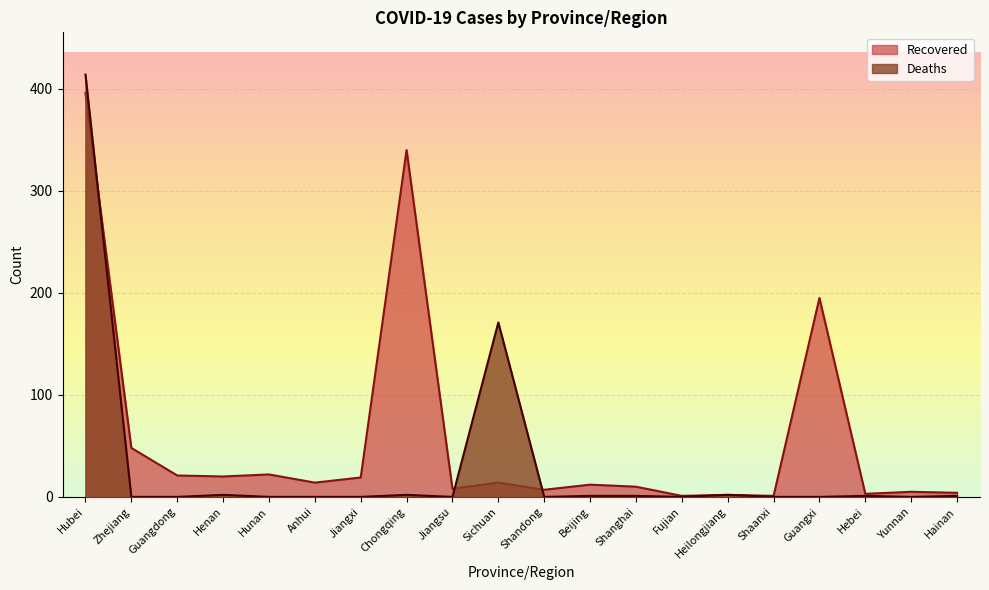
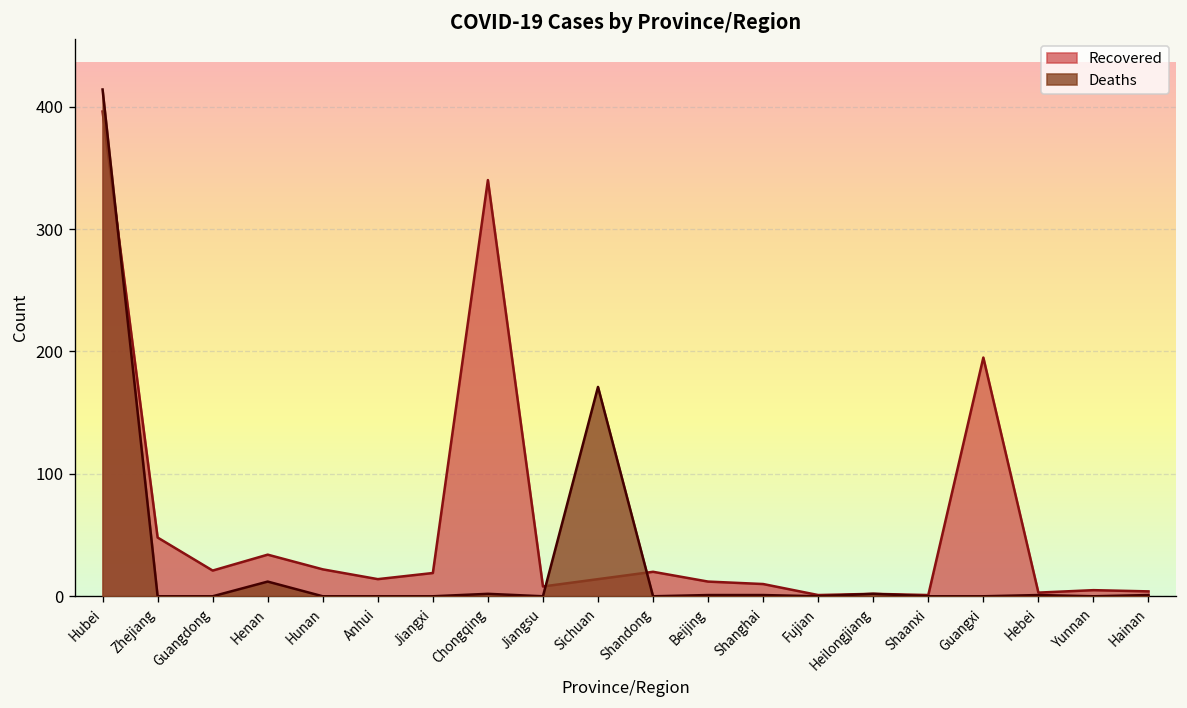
  {
    "Recovered": {
      "Hubei": 396,
      "Zhejiang": 48,
      "Guangdong": 21,
-     "Henan": 20,
+     "Henan": 34,
      "Hunan": 22,
      "Anhui": 14,
      "Jiangxi": 19,
      "Chongqing": 340,
      "Jiangsu": 8,
      "Sichuan": 14,
-     "Shandong": 7,
+     "Shandong": 20,
      "Beijing": 12,
      "Shanghai": 10,
      "Guangxi": 195,
      "Yunnan": 5,
      "Hainan": 4
    },
    "Deaths": {
      "Hubei": 414,
      "Zhejiang": 0,
      "Guangdong": 0,
-     "Henan": 2,
+     "Henan": 12,
      "Hunan": 0,
      "Anhui": 0,
      "Jiangxi": 0,
      "Chongqing": 2,
      "Jiangsu": 0,
      "Sichuan": 171,
      "Shandong": 0,
      "Beijing": 1,
      "Shanghai": 1,
      "Guangxi": 0,
      "Yunnan": 0,
      "Hainan": 1
    }
  }
